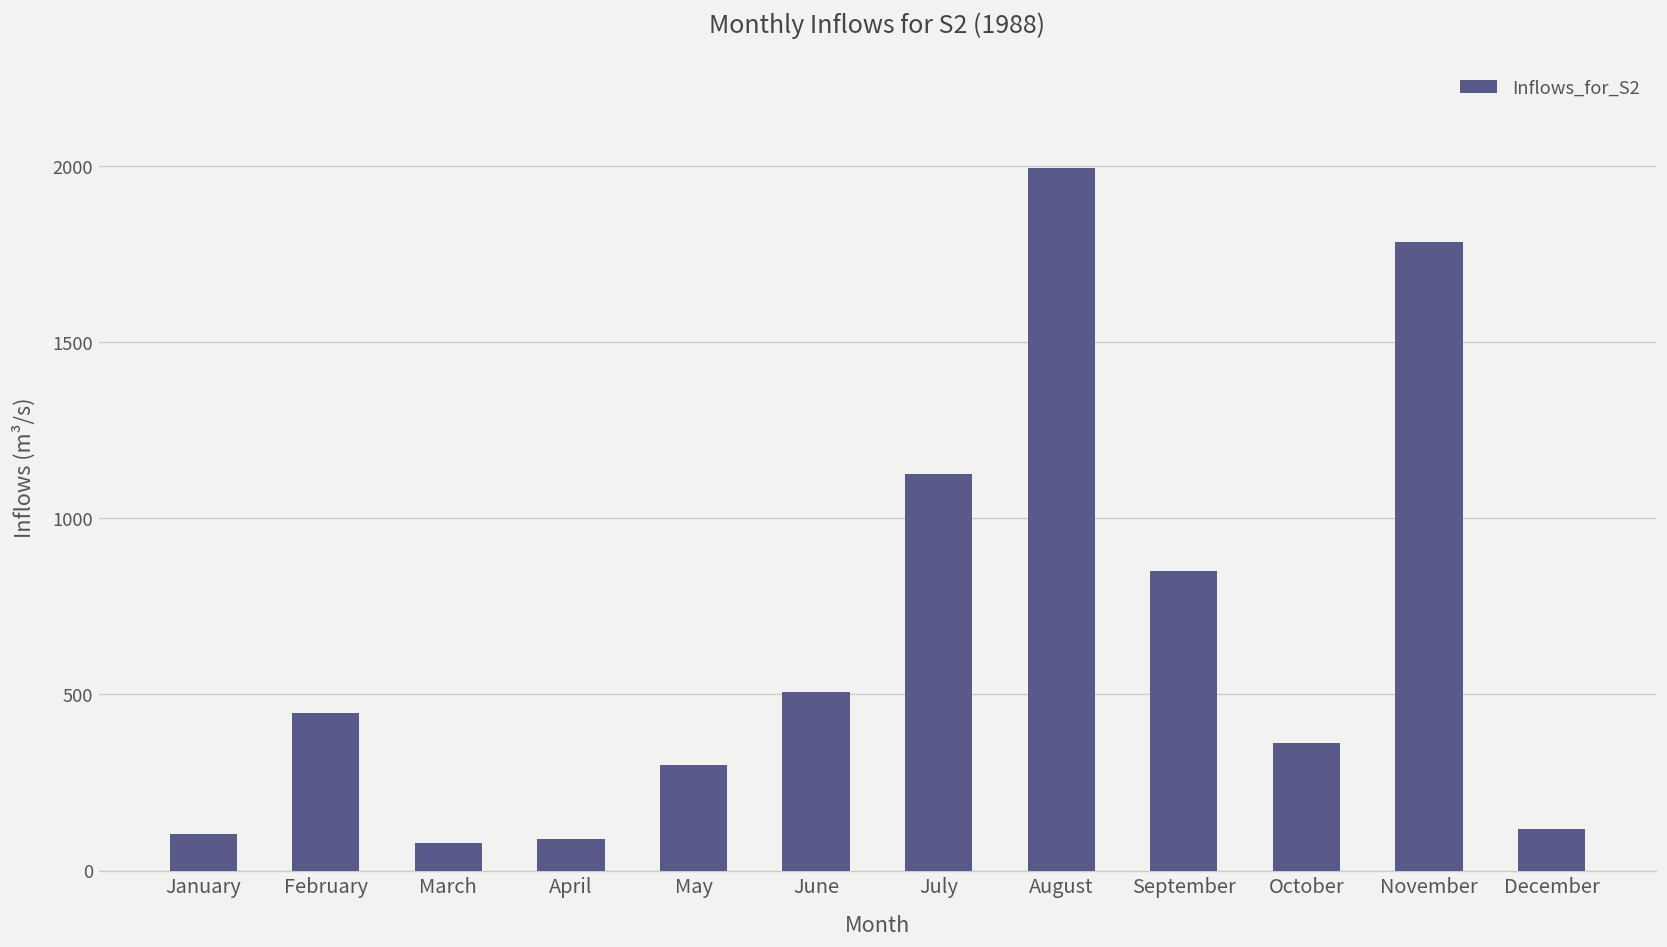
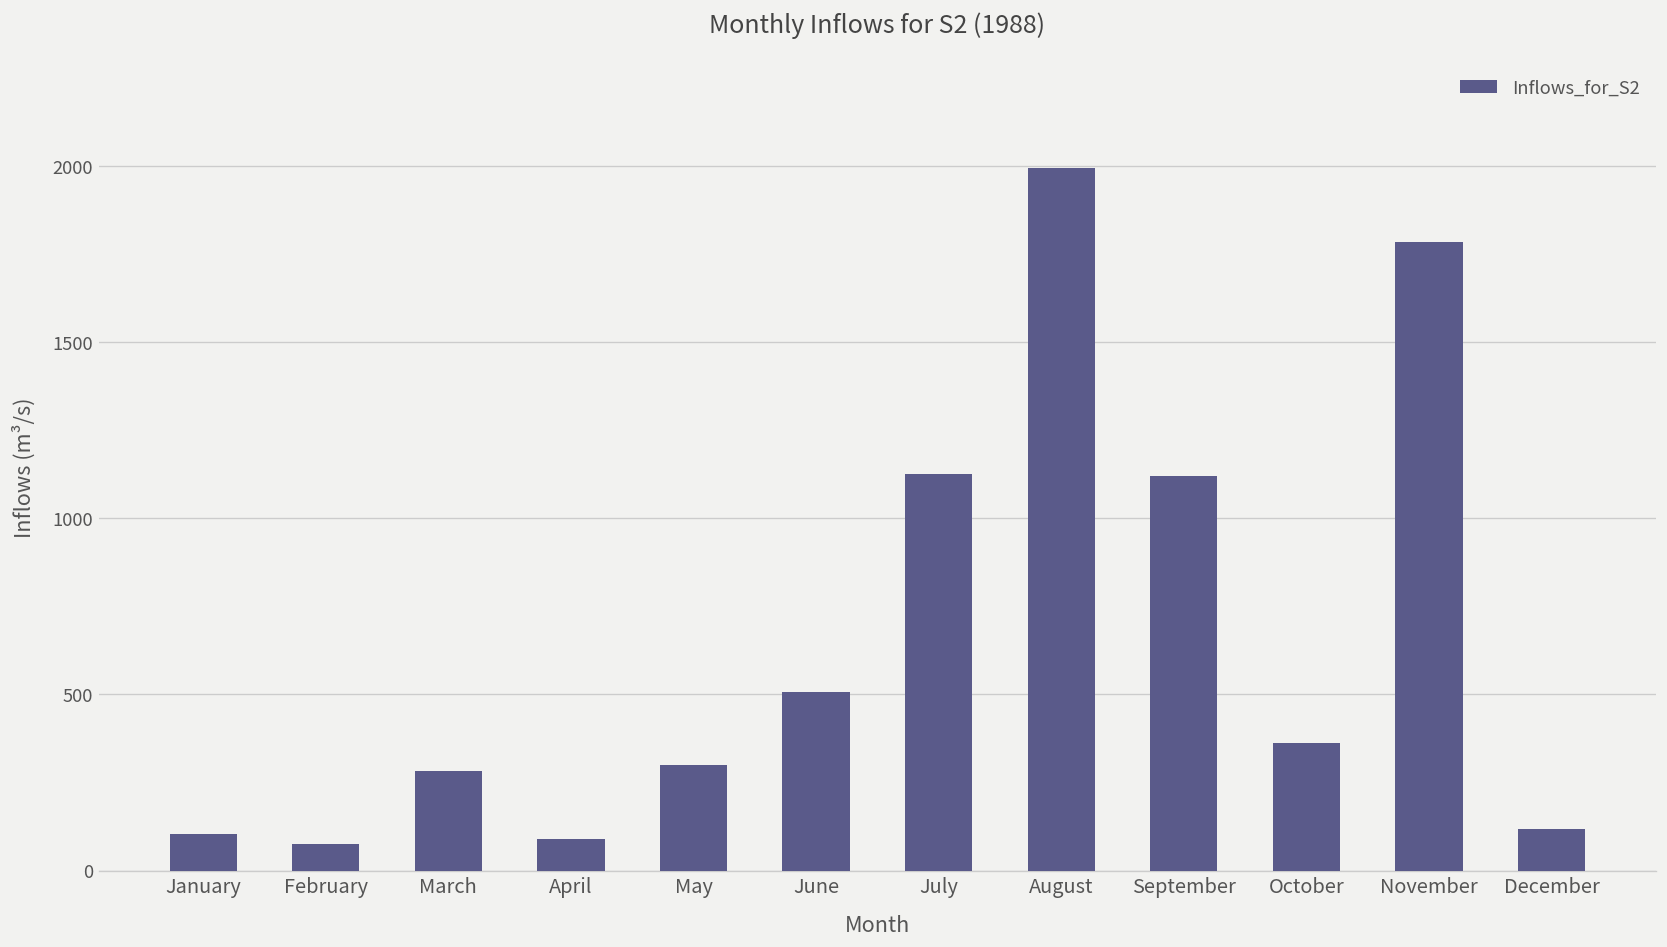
  {
    "January": 100,
-   "February": 450,
-   "March": 80,
+   "February": 70,
+   "March": 280,
    "April": 90,
    "May": 300,
    "June": 510,
    "July": 1120,
    "August": 2000,
-   "September": 850,
+   "September": 1120,
    "October": 360,
    "November": 1790,
    "December": 120
  }
